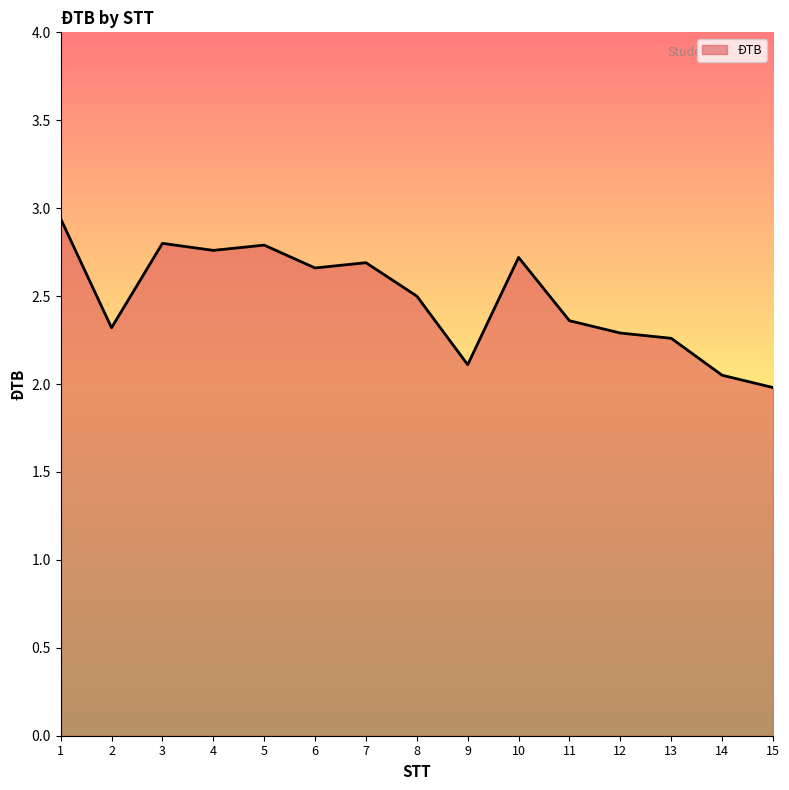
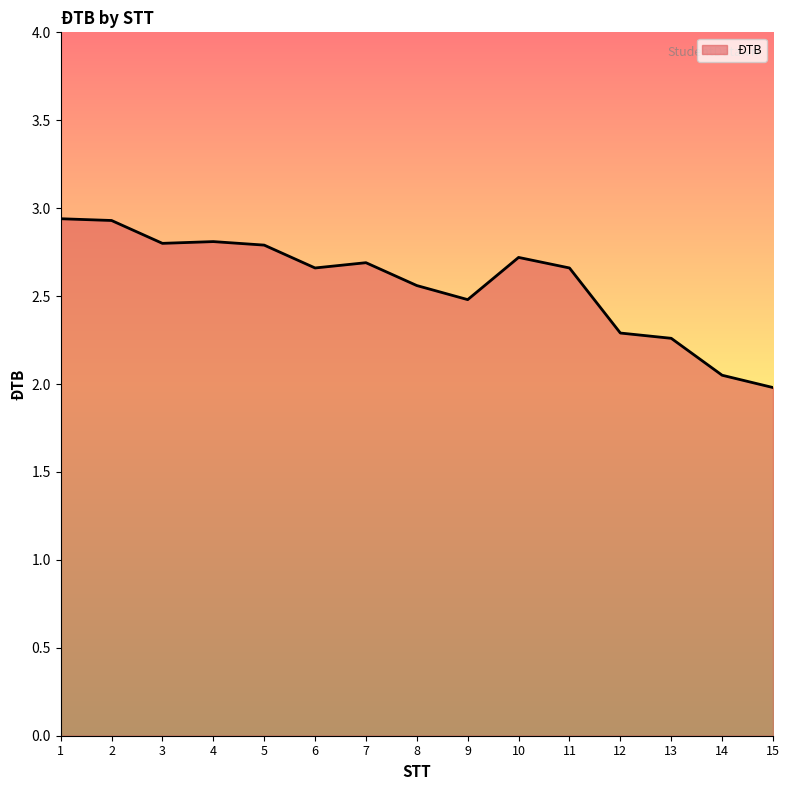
  {
    "1": 2.94,
-   "2": 2.32,
+   "2": 2.93,
    "3": 2.80,
-   "4": 2.76,
+   "4": 2.81,
    "5": 2.79,
    "6": 2.66,
    "7": 2.69,
-   "8": 2.50,
-   "9": 2.11,
+   "8": 2.56,
+   "9": 2.48,
    "10": 2.72,
-   "11": 2.36,
+   "11": 2.66,
    "12": 2.29,
    "13": 2.26,
    "14": 2.05,
    "15": 1.98
  }
